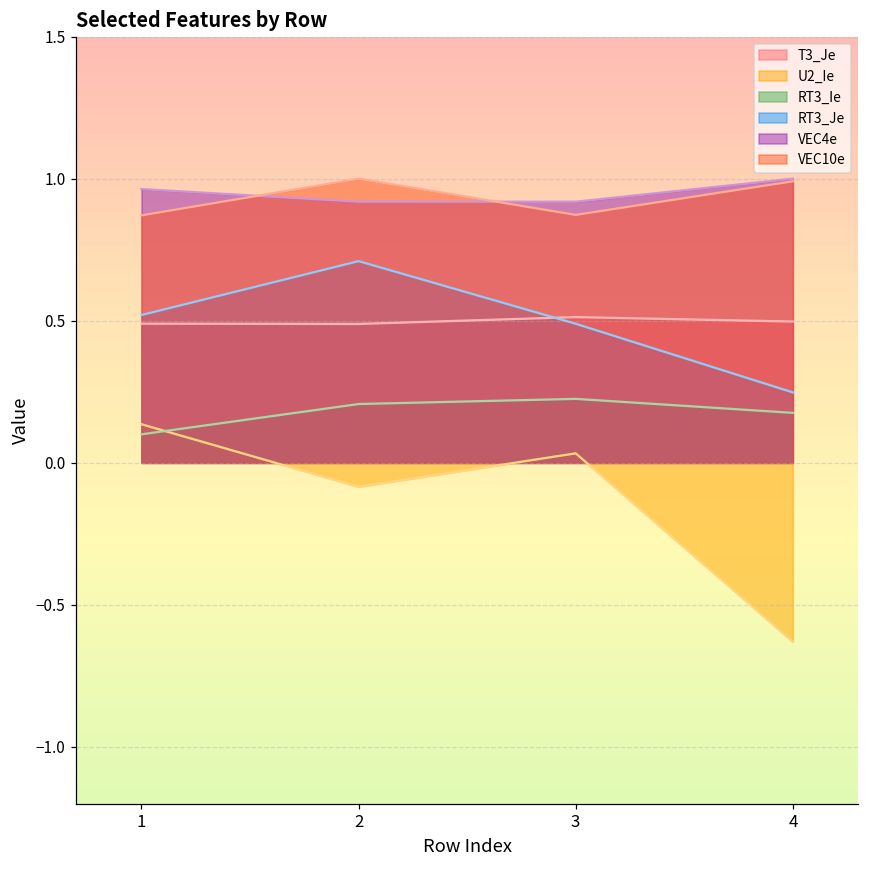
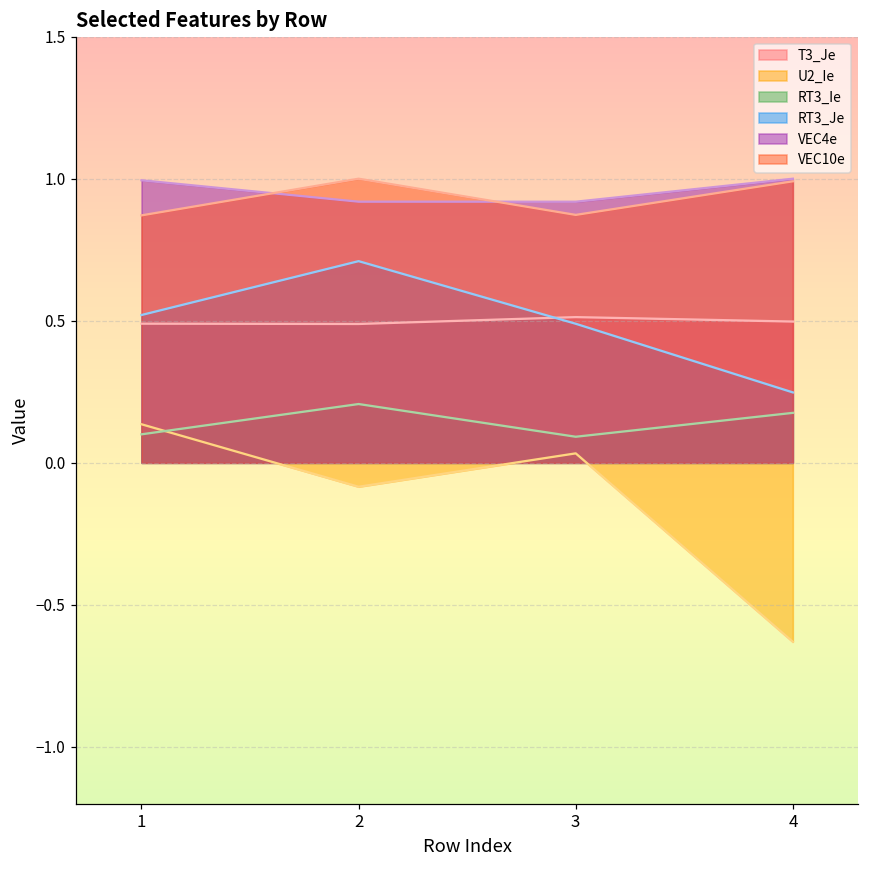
  {
    "RT3_Ie": {
      "1": 0.10,
      "2": 0.21,
-     "3": 0.23,
+     "3": 0.09,
      "4": 0.18
    },
    "RT3_Je": {
      "1": 0.52,
      "2": 0.71,
      "3": 0.49,
      "4": 0.25
    },
    "VEC4e": {
-     "1": 0.96,
+     "1": 0.99,
      "2": 0.92,
      "3": 0.92
    }
  }
